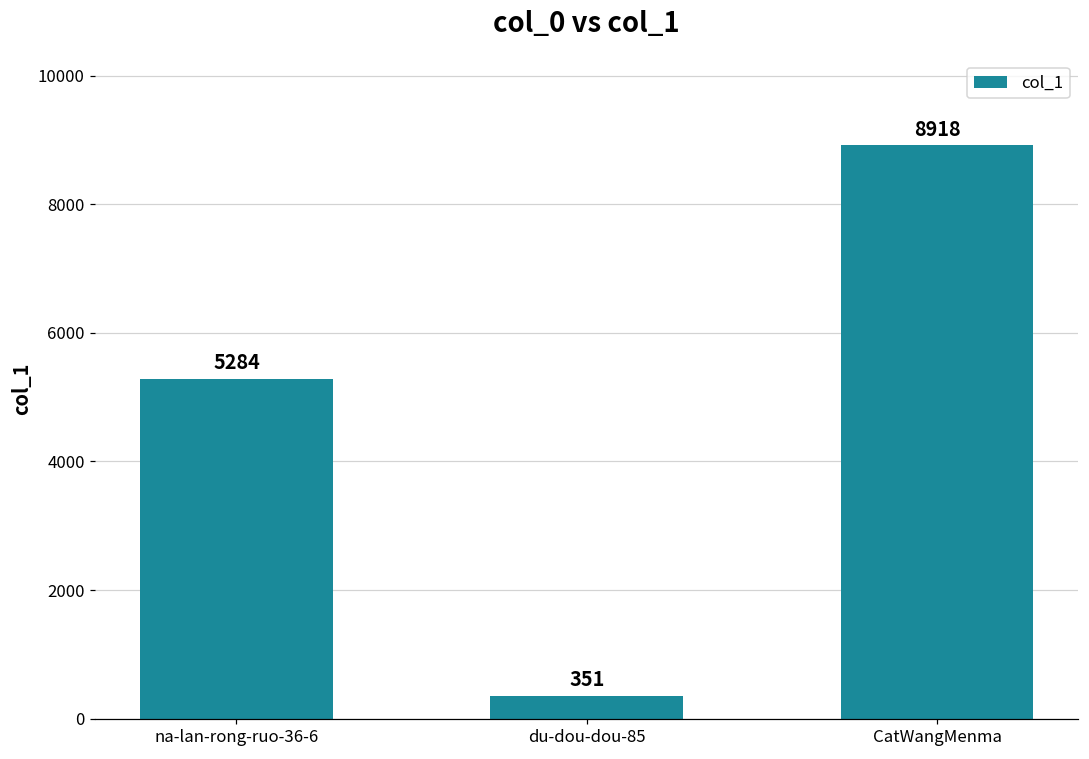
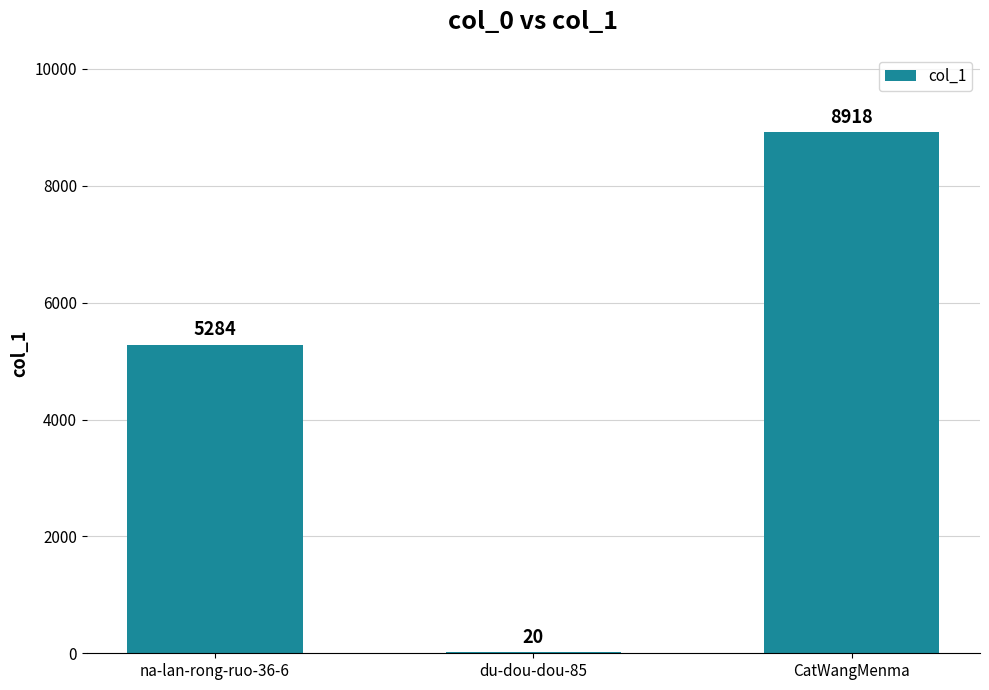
  {
    "na-lan-rong-ruo-36-6": 5284,
-   "du-dou-dou-85": 351,
+   "du-dou-dou-85": 20,
    "CatWangMenma": 8918
  }
